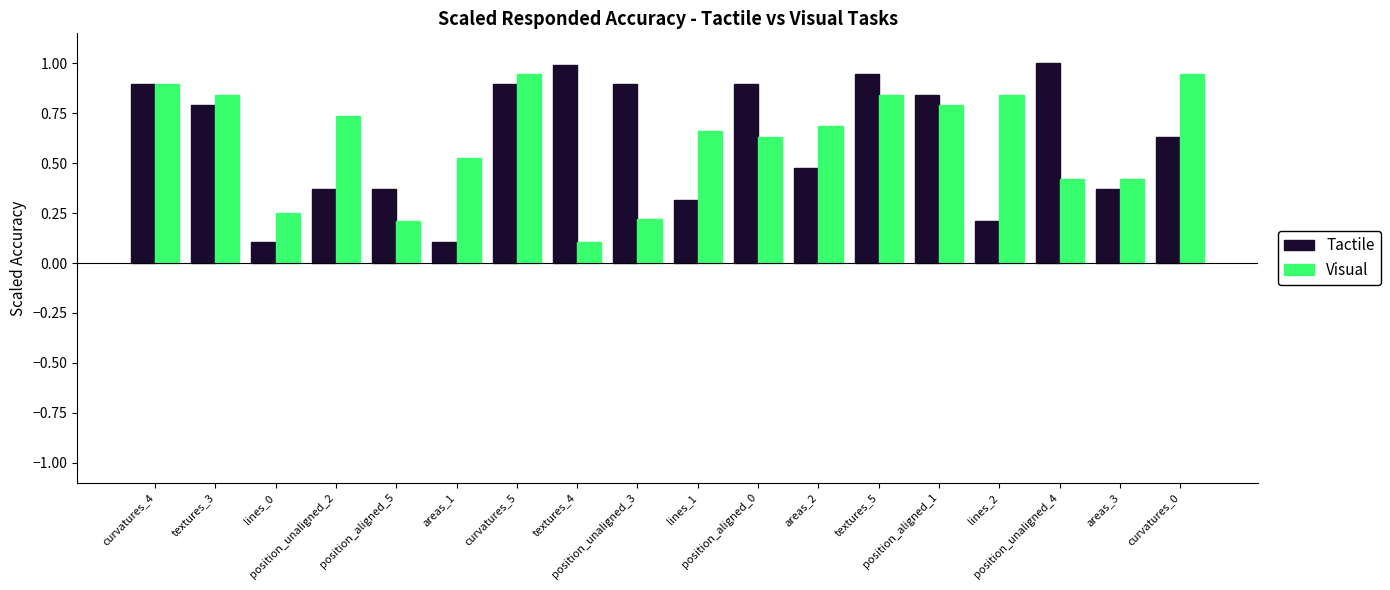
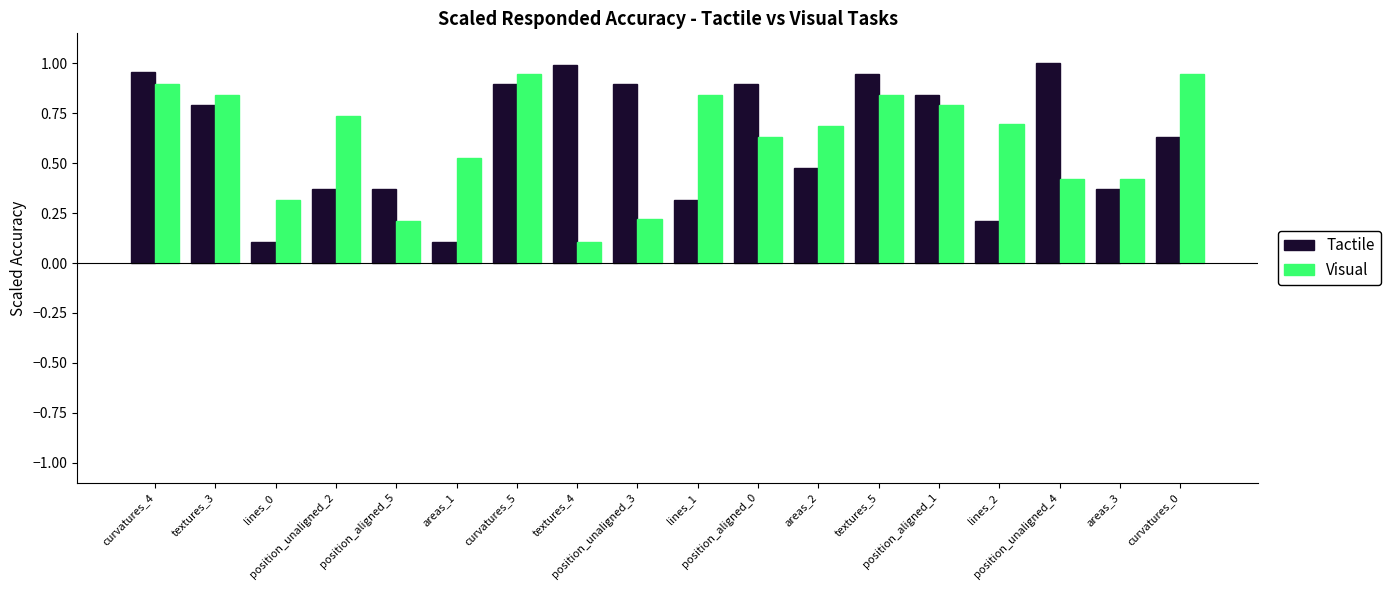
  {
    "Tactile": {
-     "curvatures_4": 0.89,
+     "curvatures_4": 0.96,
      "textures_3": 0.79,
      "lines_0": 0.11,
      "position_unaligned_2": 0.37,
      "position_aligned_5": 0.37,
      "areas_1": 0.11,
      "curvatures_5": 0.89,
      "textures_4": 0.99,
      "position_unaligned_3": 0.89,
      "lines_1": 0.32,
      "position_aligned_0": 0.89,
      "areas_2": 0.47,
      "textures_5": 0.95,
      "position_aligned_1": 0.84,
      "lines_2": 0.21,
      "position_unaligned_4": 1.00,
      "areas_3": 0.37,
      "curvatures_0": 0.63
    },
    "Visual": {
      "curvatures_4": 0.89,
      "textures_3": 0.84,
-     "lines_0": 0.25,
+     "lines_0": 0.32,
      "position_unaligned_2": 0.74,
      "position_aligned_5": 0.21,
      "areas_1": 0.53,
      "curvatures_5": 0.95,
      "textures_4": 0.11,
      "position_unaligned_3": 0.22,
-     "lines_1": 0.66,
+     "lines_1": 0.84,
      "position_aligned_0": 0.63,
      "areas_2": 0.68,
      "textures_5": 0.84,
      "position_aligned_1": 0.79,
-     "lines_2": 0.84,
+     "lines_2": 0.69,
      "position_unaligned_4": 0.42,
      "areas_3": 0.42,
      "curvatures_0": 0.95
    }
  }
